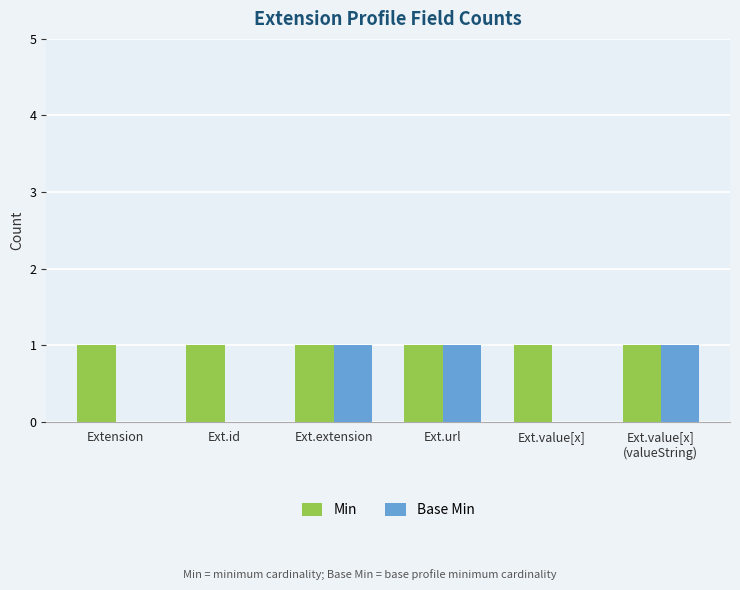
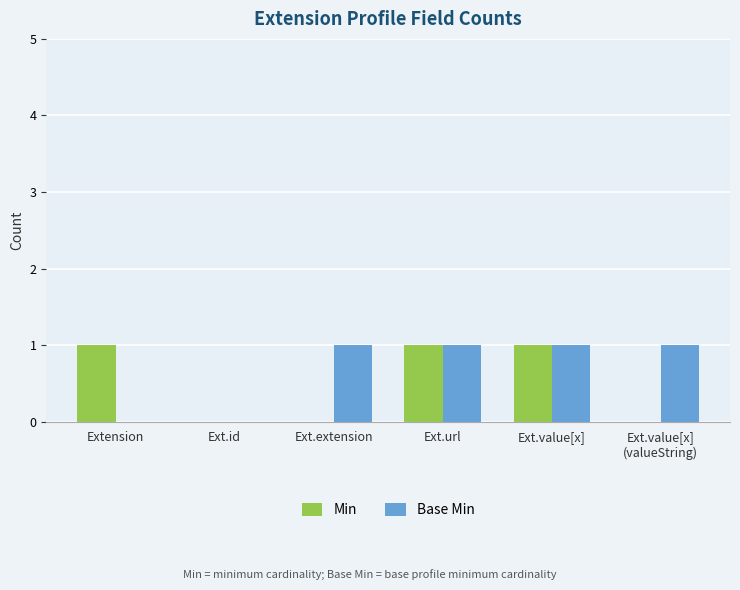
  {
    "Min": {
      "Extension": 1,
-     "Ext.id": 1,
-     "Ext.extension": 1,
+     "Ext.id": 0,
+     "Ext.extension": 0,
      "Ext.url": 1,
      "Ext.value[x]": 1,
-     "Ext.value[x] (valueString)": 1
+     "Ext.value[x] (valueString)": 0
    },
    "Base Min": {
      "Extension": 0,
      "Ext.id": 0,
      "Ext.extension": 1,
      "Ext.url": 1,
-     "Ext.value[x]": 0,
+     "Ext.value[x]": 1,
      "Ext.value[x] (valueString)": 1
    }
  }
